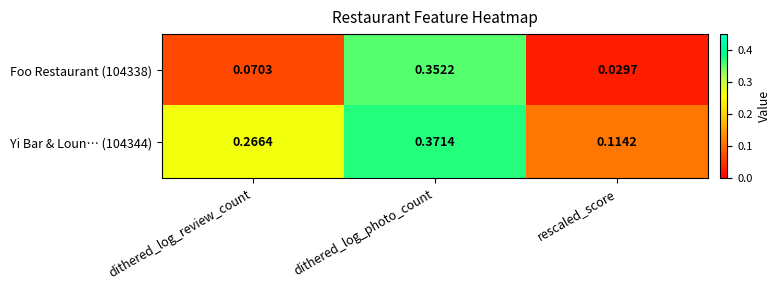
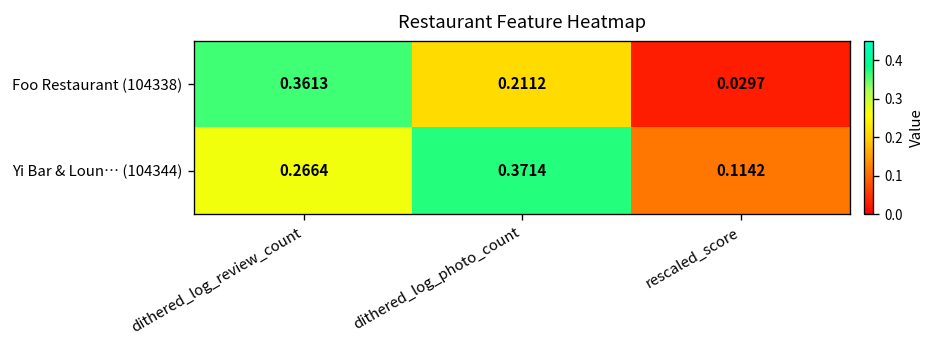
  {
    "Foo Restaurant (104338)": {
-     "dithered_log_review_count": 0.0703,
-     "dithered_log_photo_count": 0.3522,
+     "dithered_log_review_count": 0.3613,
+     "dithered_log_photo_count": 0.2112,
      "rescaled_score": 0.0297
    },
    "Yi Bar & Loun… (104344)": {
      "dithered_log_review_count": 0.2664,
      "dithered_log_photo_count": 0.3714,
      "rescaled_score": 0.1142
    }
  }
